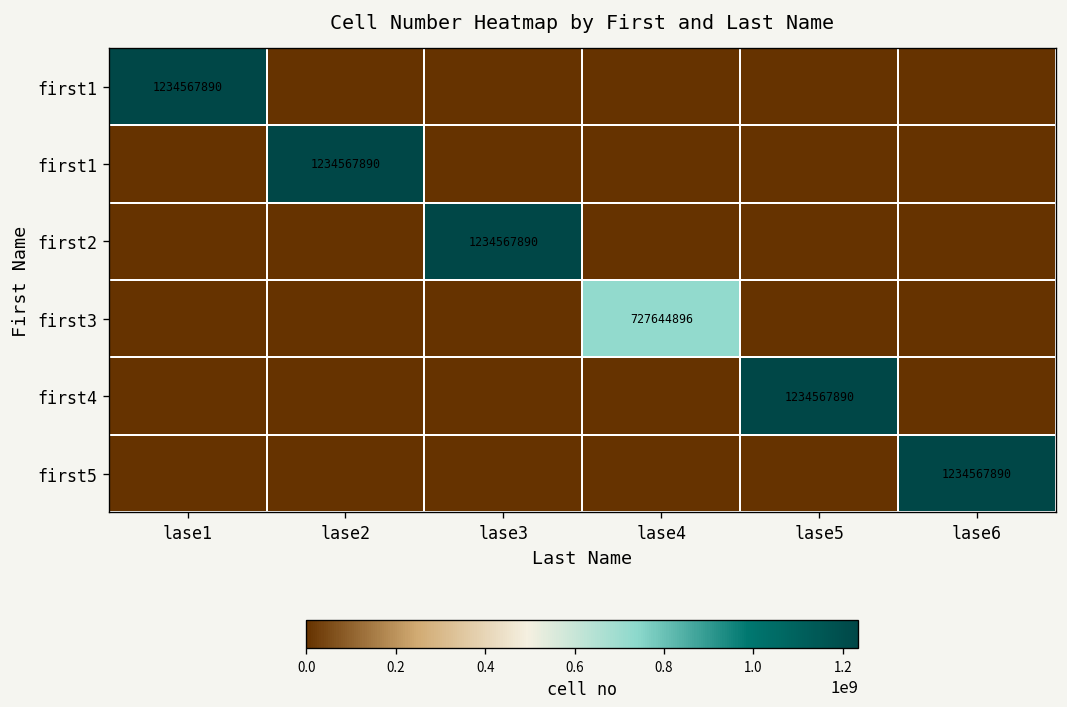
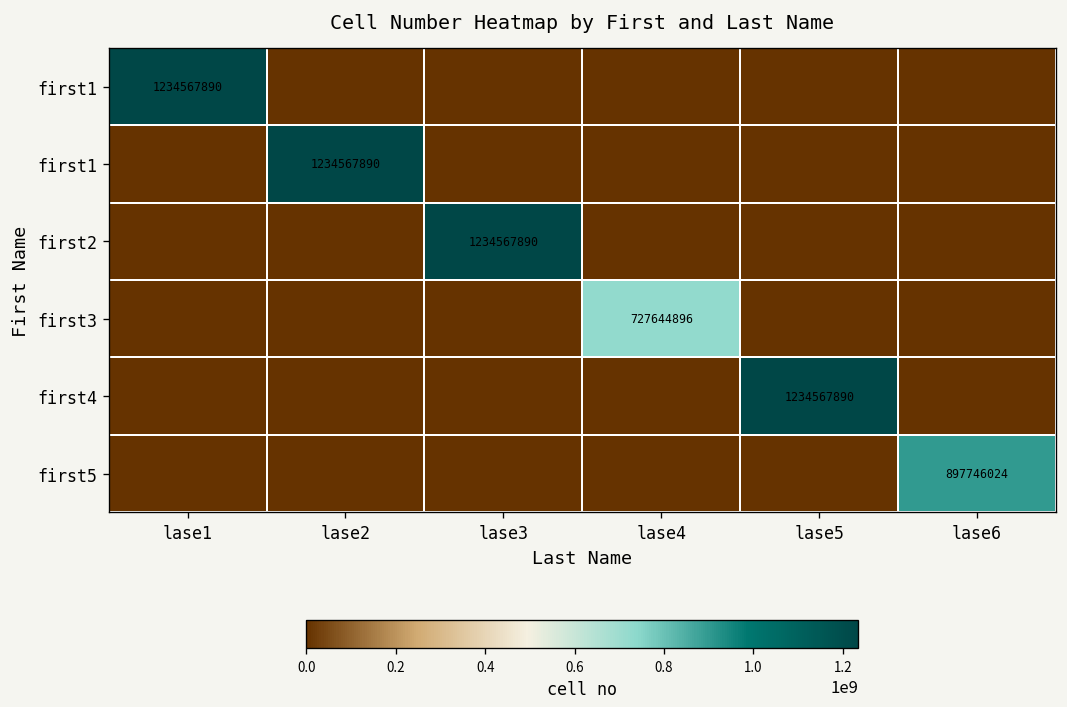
  {
    "first2": {
      "lase3": 1234567890
    },
    "first3": {
      "lase4": 727644896
    },
    "first4": {
      "lase5": 1234567890
    },
    "first5": {
-     "lase6": 1234567890
+     "lase6": 897746024
    }
  }
